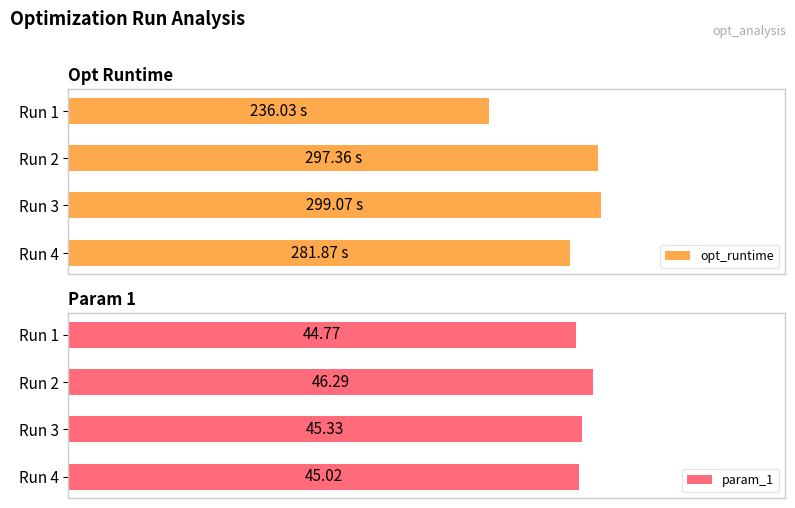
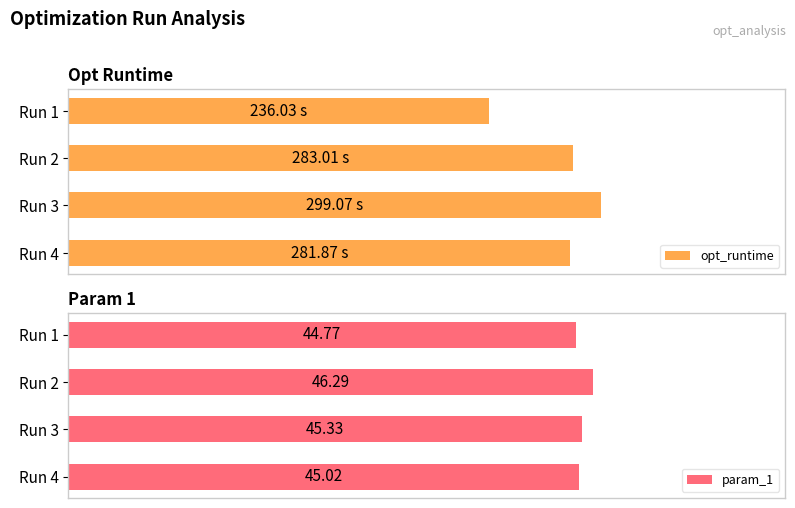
  {
    "Opt Runtime": {
-     "Run 2": 297.36
+     "Run 2": 283.01
    }
  }
